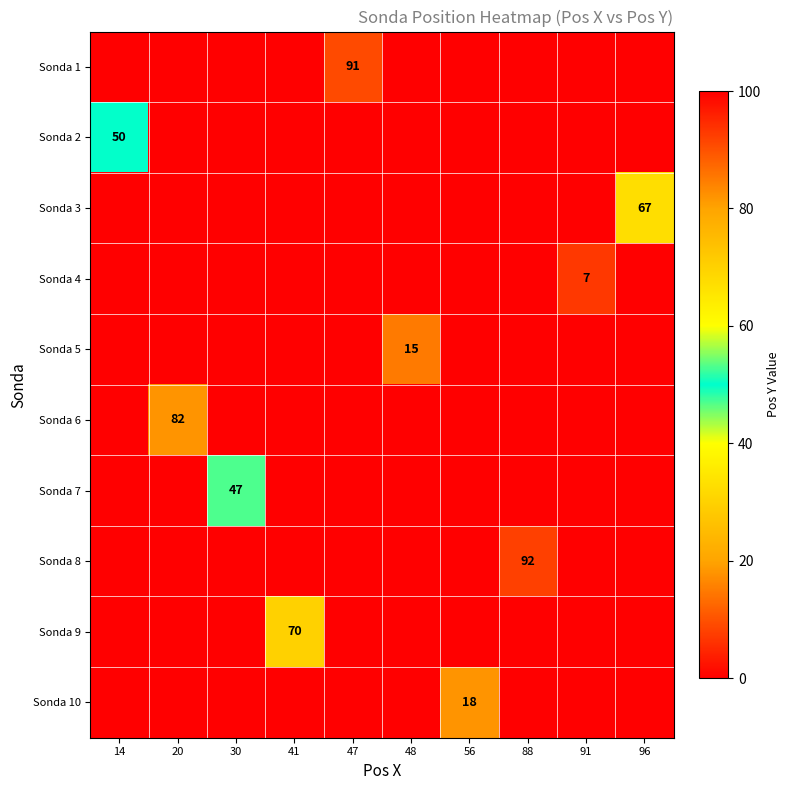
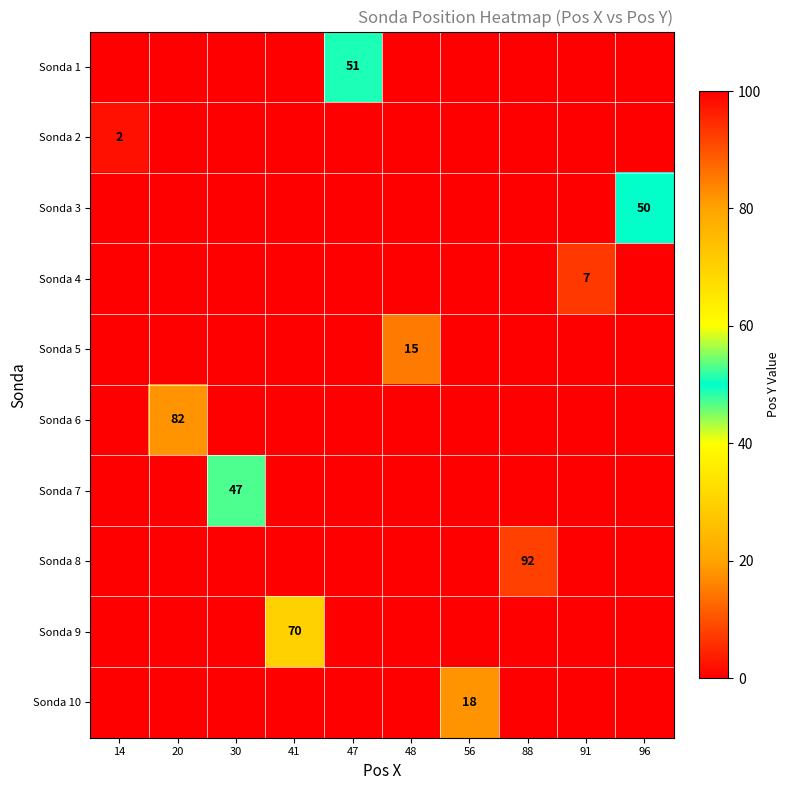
  {
    "Sonda 1": {
-     "47": 91
+     "47": 51
    },
    "Sonda 2": {
-     "14": 50
+     "14": 2
    },
    "Sonda 3": {
-     "96": 67
+     "96": 50
    },
    "Sonda 4": {
      "91": 7
    },
    "Sonda 5": {
      "48": 15
    },
    "Sonda 6": {
      "20": 82
    },
    "Sonda 7": {
      "30": 47
    },
    "Sonda 8": {
      "88": 92
    },
    "Sonda 9": {
      "41": 70
    },
    "Sonda 10": {
      "56": 18
    }
  }
